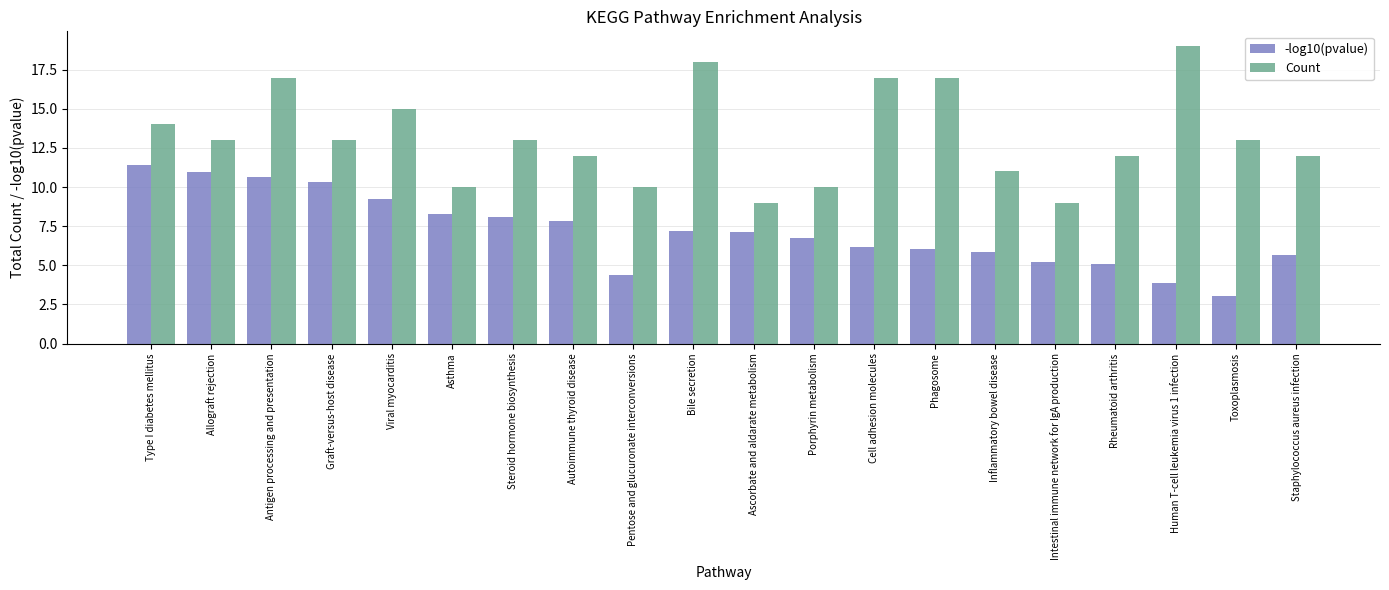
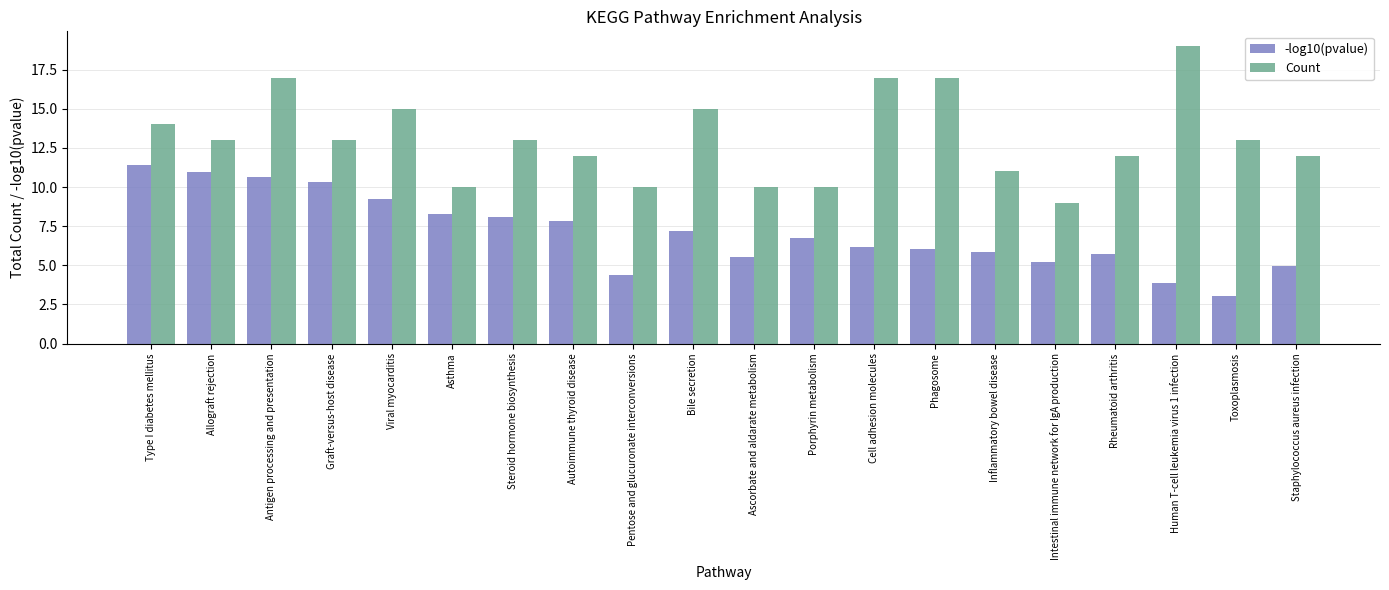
  {
    "-log10(pvalue)": {
      "Type I diabetes mellitus": 11.4,
      "Allograft rejection": 11.0,
      "Antigen processing and presentation": 10.6,
      "Graft-versus-host disease": 10.3,
      "Viral myocarditis": 9.3,
      "Asthma": 8.3,
      "Steroid hormone biosynthesis": 8.1,
      "Autoimmune thyroid disease": 7.8,
      "Pentose and glucuronate interconversions": 4.4,
      "Bile secretion": 7.2,
-     "Ascorbate and aldarate metabolism": 7.2,
+     "Ascorbate and aldarate metabolism": 5.5,
      "Porphyrin metabolism": 6.7,
      "Cell adhesion molecules": 6.2,
      "Phagosome": 6.1,
      "Inflammatory bowel disease": 5.9,
      "Intestinal immune network for IgA production": 5.2,
-     "Rheumatoid arthritis": 5.1,
+     "Rheumatoid arthritis": 5.7,
      "Human T-cell leukemia virus 1 infection": 3.9,
      "Toxoplasmosis": 3.1,
-     "Staphylococcus aureus infection": 5.7
+     "Staphylococcus aureus infection": 4.9
    },
    "Count": {
      "Type I diabetes mellitus": 14,
      "Allograft rejection": 13,
      "Antigen processing and presentation": 17,
      "Graft-versus-host disease": 13,
      "Viral myocarditis": 15,
      "Asthma": 10,
      "Steroid hormone biosynthesis": 13,
      "Autoimmune thyroid disease": 12,
      "Pentose and glucuronate interconversions": 10,
-     "Bile secretion": 18,
-     "Ascorbate and aldarate metabolism": 9,
+     "Bile secretion": 15,
+     "Ascorbate and aldarate metabolism": 10,
      "Porphyrin metabolism": 10,
      "Cell adhesion molecules": 17,
      "Phagosome": 17,
      "Inflammatory bowel disease": 11,
      "Intestinal immune network for IgA production": 9,
      "Rheumatoid arthritis": 12,
      "Human T-cell leukemia virus 1 infection": 19,
      "Toxoplasmosis": 13,
      "Staphylococcus aureus infection": 12
    }
  }
